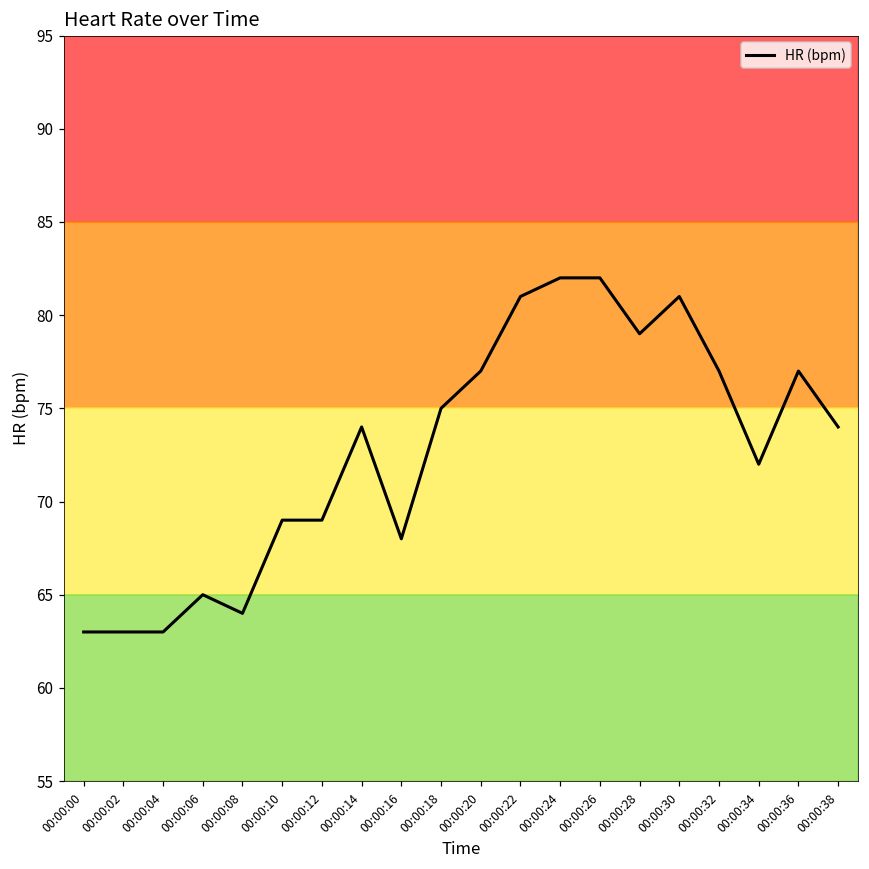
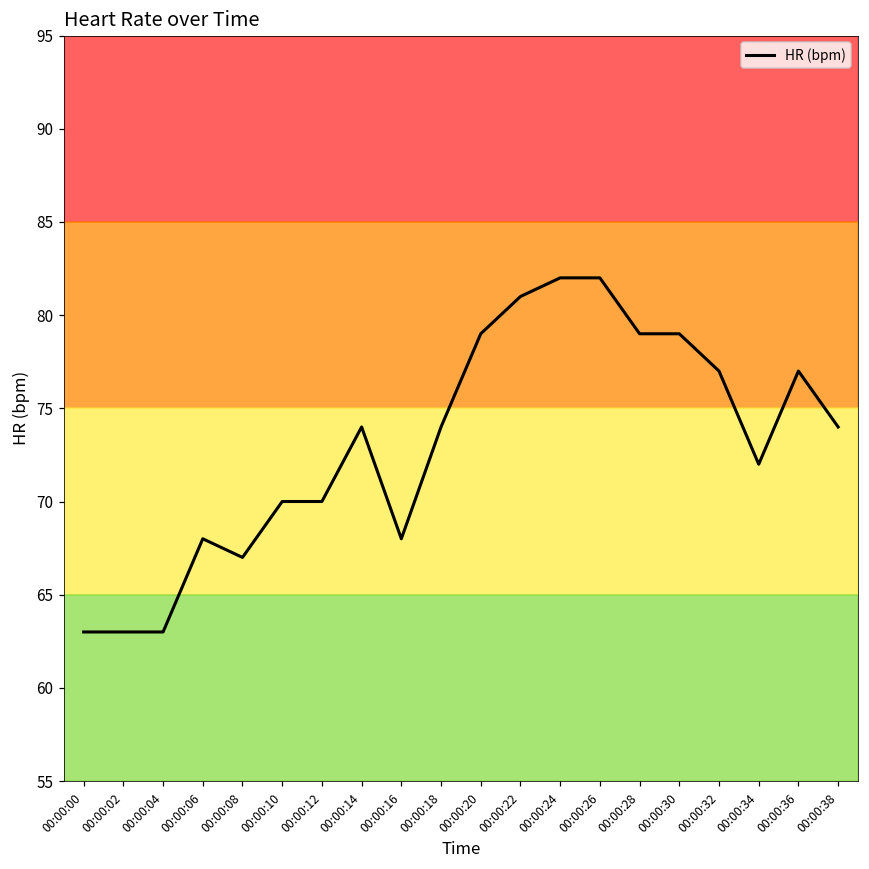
  {
    "00:00:00": 63,
    "00:00:02": 63,
    "00:00:04": 63,
-   "00:00:06": 65,
-   "00:00:08": 64,
-   "00:00:10": 69,
-   "00:00:12": 69,
+   "00:00:06": 68,
+   "00:00:08": 67,
+   "00:00:10": 70,
+   "00:00:12": 70,
    "00:00:14": 74,
    "00:00:16": 68,
-   "00:00:18": 75,
-   "00:00:20": 77,
+   "00:00:18": 74,
+   "00:00:20": 79,
    "00:00:22": 81,
    "00:00:24": 82,
    "00:00:26": 82,
    "00:00:28": 79,
-   "00:00:30": 81,
+   "00:00:30": 79,
    "00:00:32": 77,
    "00:00:34": 72,
    "00:00:36": 77,
    "00:00:38": 74
  }
